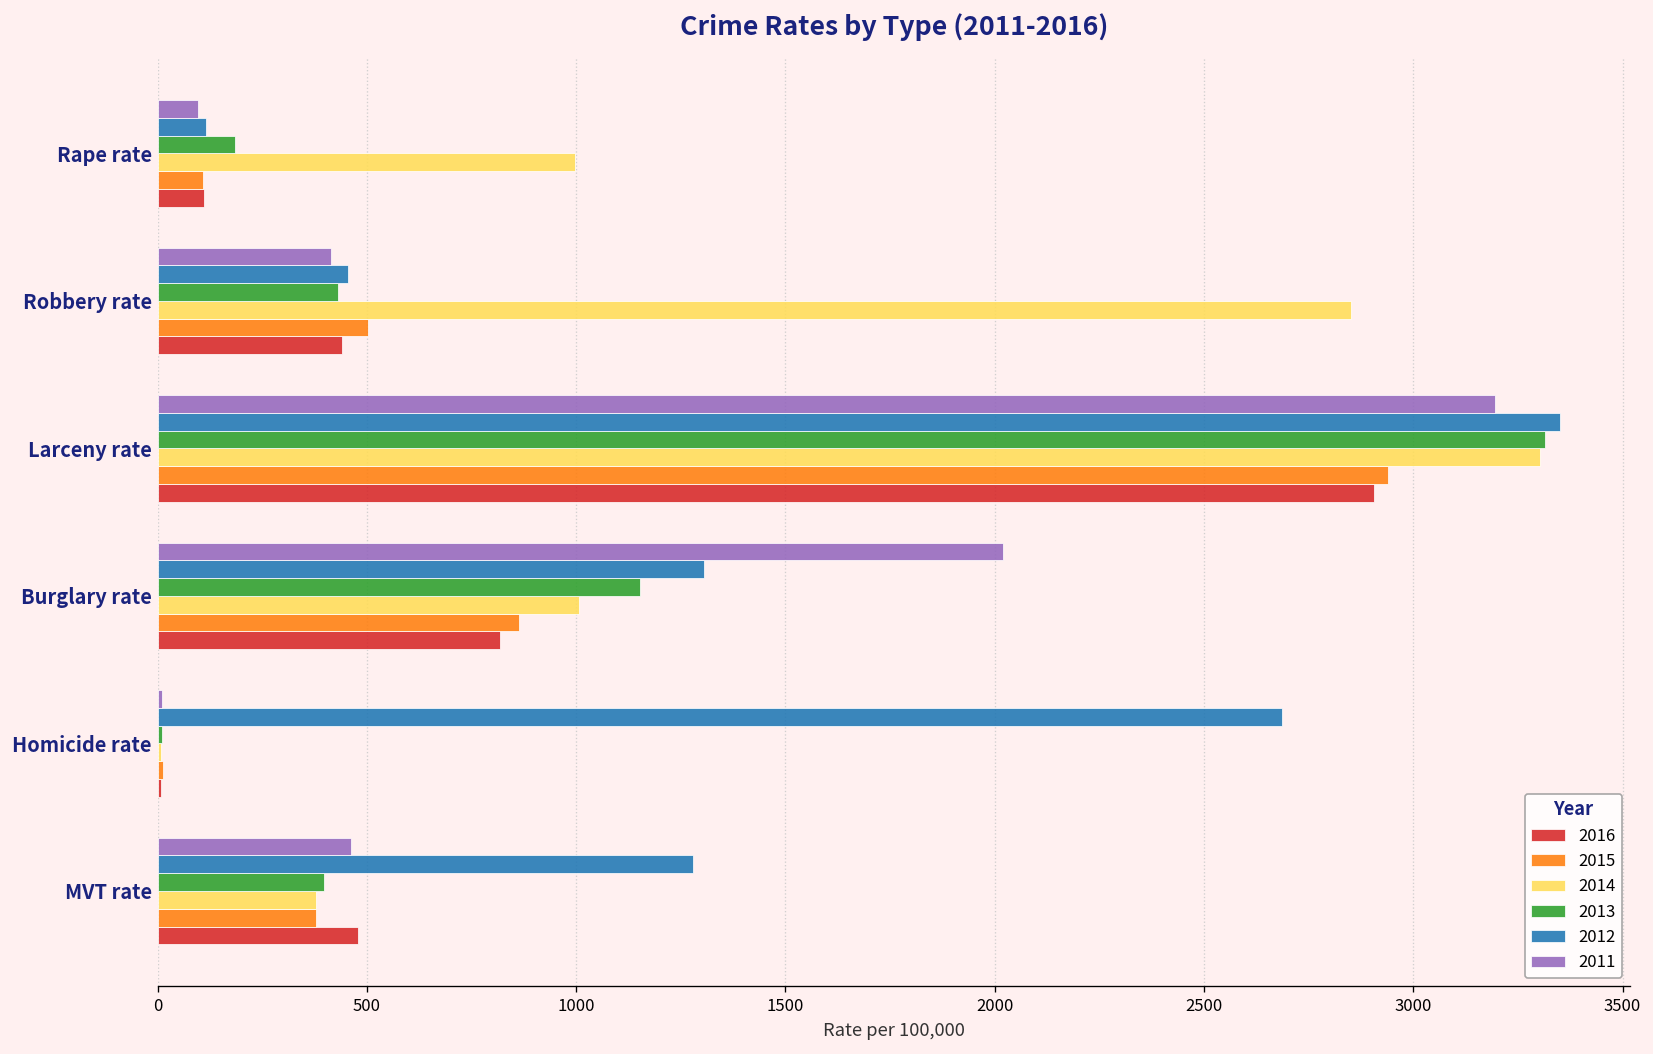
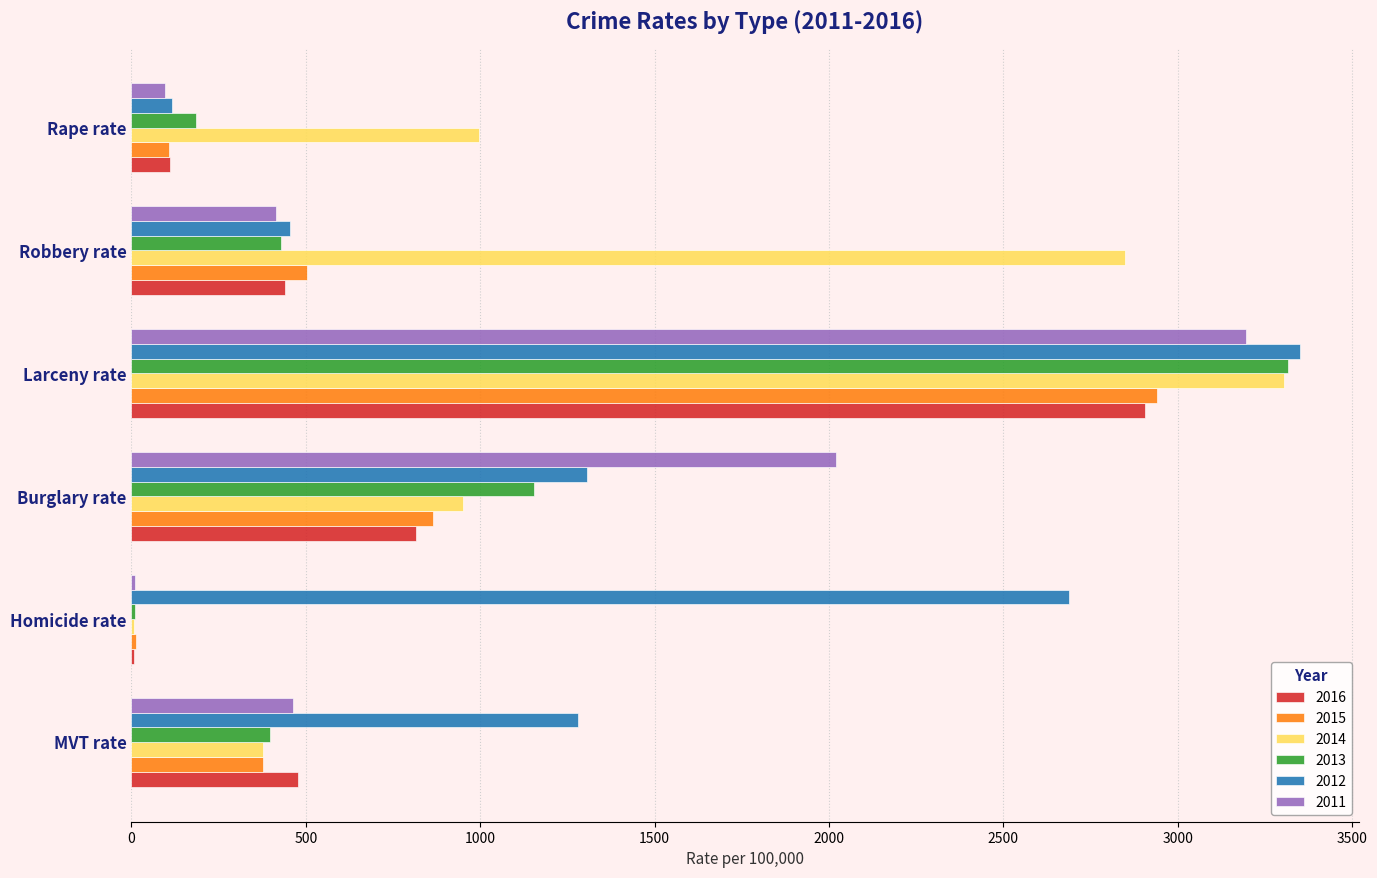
  {
    "2016": {
      "Rape rate": 110,
      "Robbery rate": 440,
      "Larceny rate": 2910,
      "Burglary rate": 820,
      "Homicide rate": 10,
      "MVT rate": 480
    },
    "2015": {
      "Rape rate": 110,
      "Robbery rate": 500,
      "Larceny rate": 2940,
      "Burglary rate": 860,
      "Homicide rate": 10,
      "MVT rate": 380
    },
    "2014": {
      "Rape rate": 1000,
      "Robbery rate": 2850,
      "Larceny rate": 3300,
-     "Burglary rate": 1010,
+     "Burglary rate": 950,
      "Homicide rate": 10,
      "MVT rate": 380
    },
    "2013": {
      "Rape rate": 180,
      "Robbery rate": 430,
      "Larceny rate": 3320,
      "Burglary rate": 1150,
      "Homicide rate": 10,
      "MVT rate": 400
    },
    "2012": {
      "Rape rate": 120,
      "Robbery rate": 450,
      "Larceny rate": 3350,
      "Burglary rate": 1310,
      "Homicide rate": 2690,
      "MVT rate": 1280
    },
    "2011": {
      "Rape rate": 100,
      "Robbery rate": 410,
      "Larceny rate": 3200,
      "Burglary rate": 2020,
      "Homicide rate": 10,
      "MVT rate": 460
    }
  }
